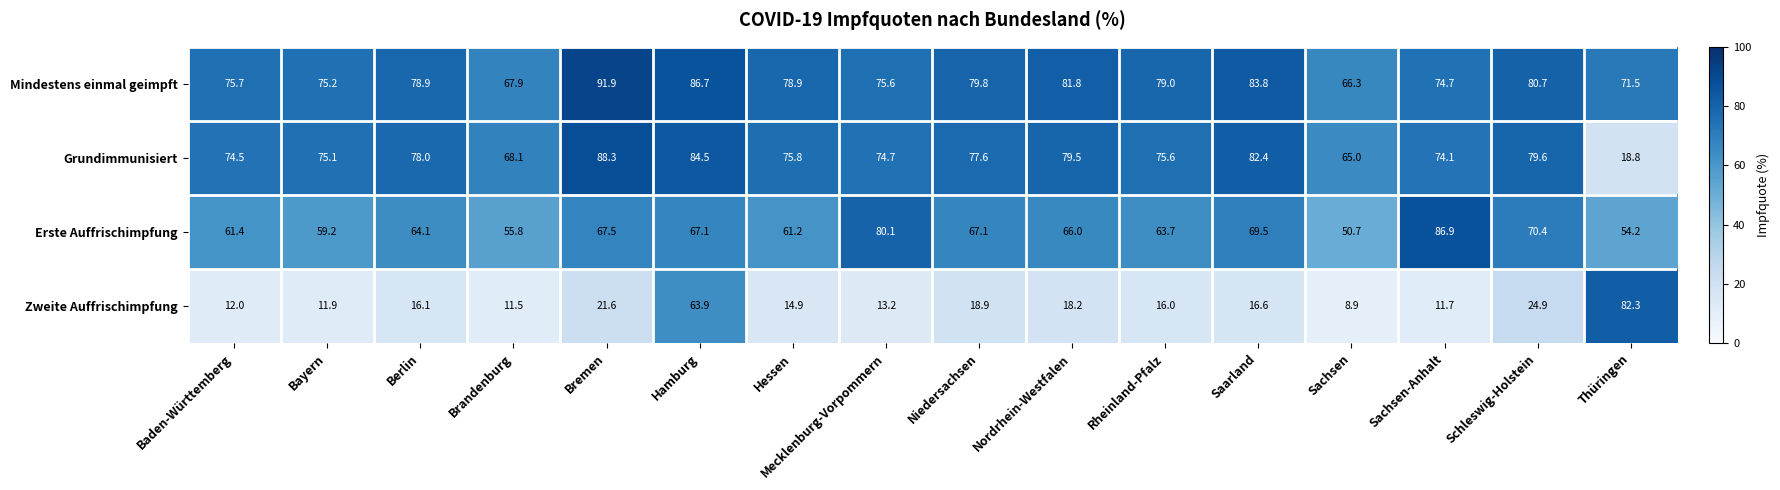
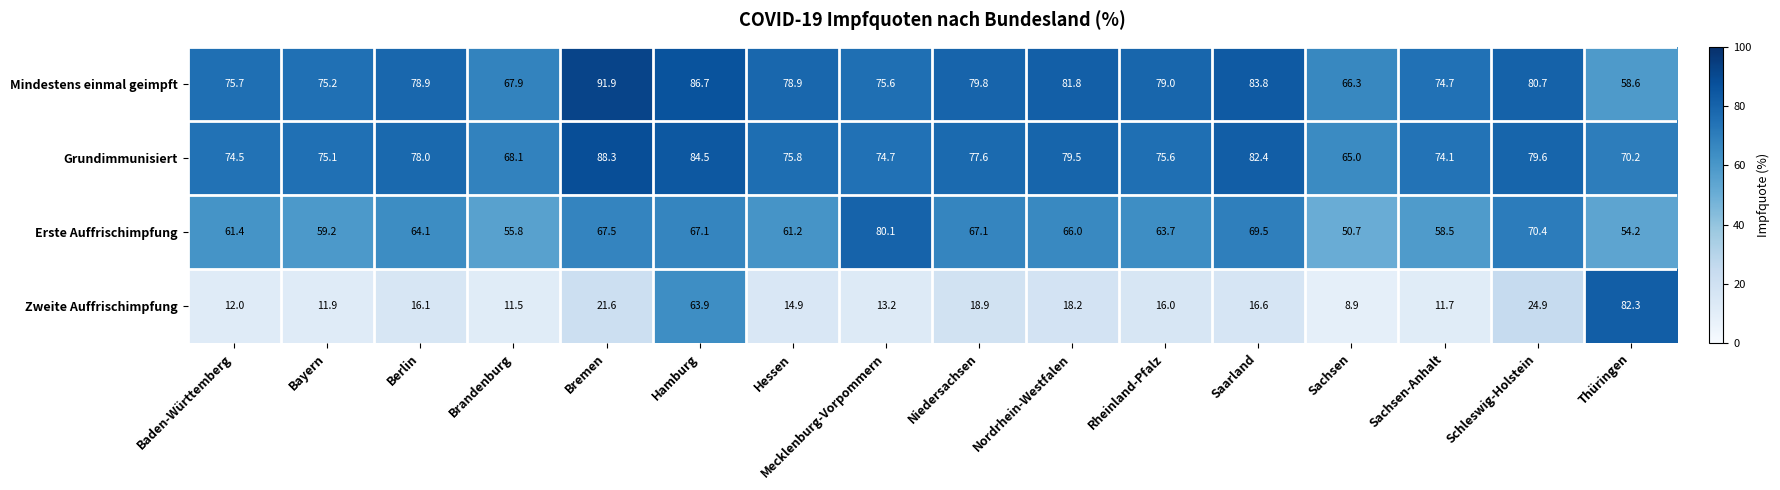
  {
    "Mindestens einmal geimpft": {
      "Baden-Württemberg": 75.7,
      "Bayern": 75.2,
      "Berlin": 78.9,
      "Brandenburg": 67.9,
      "Bremen": 91.9,
      "Hamburg": 86.7,
      "Hessen": 78.9,
      "Mecklenburg-Vorpommern": 75.6,
      "Niedersachsen": 79.8,
      "Nordrhein-Westfalen": 81.8,
      "Rheinland-Pfalz": 79.0,
      "Saarland": 83.8,
      "Sachsen": 66.3,
      "Sachsen-Anhalt": 74.7,
      "Schleswig-Holstein": 80.7,
-     "Thüringen": 71.5
+     "Thüringen": 58.6
    },
    "Grundimmunisiert": {
      "Baden-Württemberg": 74.5,
      "Bayern": 75.1,
      "Berlin": 78.0,
      "Brandenburg": 68.1,
      "Bremen": 88.3,
      "Hamburg": 84.5,
      "Hessen": 75.8,
      "Mecklenburg-Vorpommern": 74.7,
      "Niedersachsen": 77.6,
      "Nordrhein-Westfalen": 79.5,
      "Rheinland-Pfalz": 75.6,
      "Saarland": 82.4,
      "Sachsen": 65.0,
      "Sachsen-Anhalt": 74.1,
      "Schleswig-Holstein": 79.6,
-     "Thüringen": 18.8
+     "Thüringen": 70.2
    },
    "Erste Auffrischimpfung": {
      "Baden-Württemberg": 61.4,
      "Bayern": 59.2,
      "Berlin": 64.1,
      "Brandenburg": 55.8,
      "Bremen": 67.5,
      "Hamburg": 67.1,
      "Hessen": 61.2,
      "Mecklenburg-Vorpommern": 80.1,
      "Niedersachsen": 67.1,
      "Nordrhein-Westfalen": 66.0,
      "Rheinland-Pfalz": 63.7,
      "Saarland": 69.5,
      "Sachsen": 50.7,
-     "Sachsen-Anhalt": 86.9,
+     "Sachsen-Anhalt": 58.5,
      "Schleswig-Holstein": 70.4,
      "Thüringen": 54.2
    },
    "Zweite Auffrischimpfung": {
      "Baden-Württemberg": 12.0,
      "Bayern": 11.9,
      "Berlin": 16.1,
      "Brandenburg": 11.5,
      "Bremen": 21.6,
      "Hamburg": 63.9,
      "Hessen": 14.9,
      "Mecklenburg-Vorpommern": 13.2,
      "Niedersachsen": 18.9,
      "Nordrhein-Westfalen": 18.2,
      "Rheinland-Pfalz": 16.0,
      "Saarland": 16.6,
      "Sachsen": 8.9,
      "Sachsen-Anhalt": 11.7,
      "Schleswig-Holstein": 24.9,
      "Thüringen": 82.3
    }
  }
